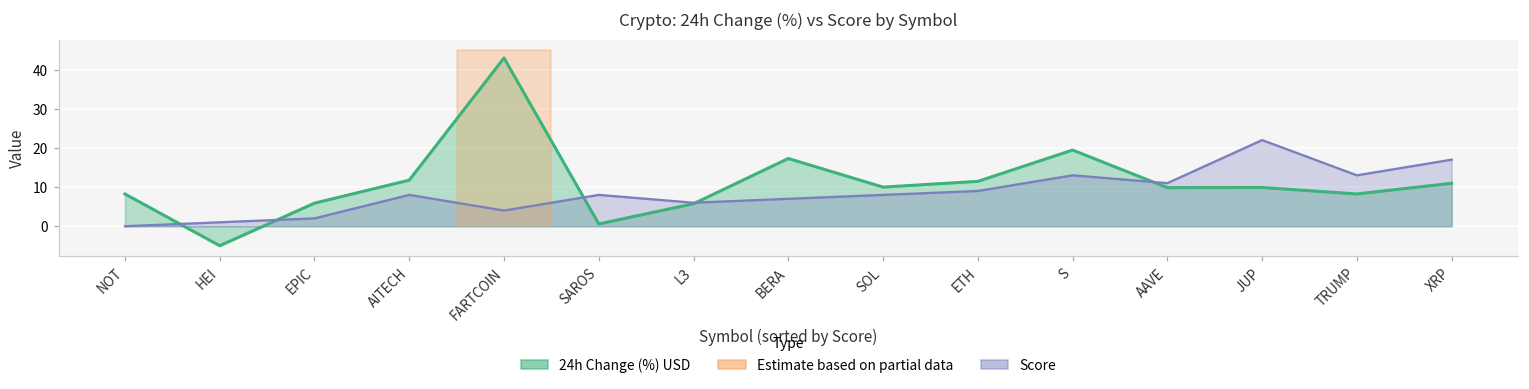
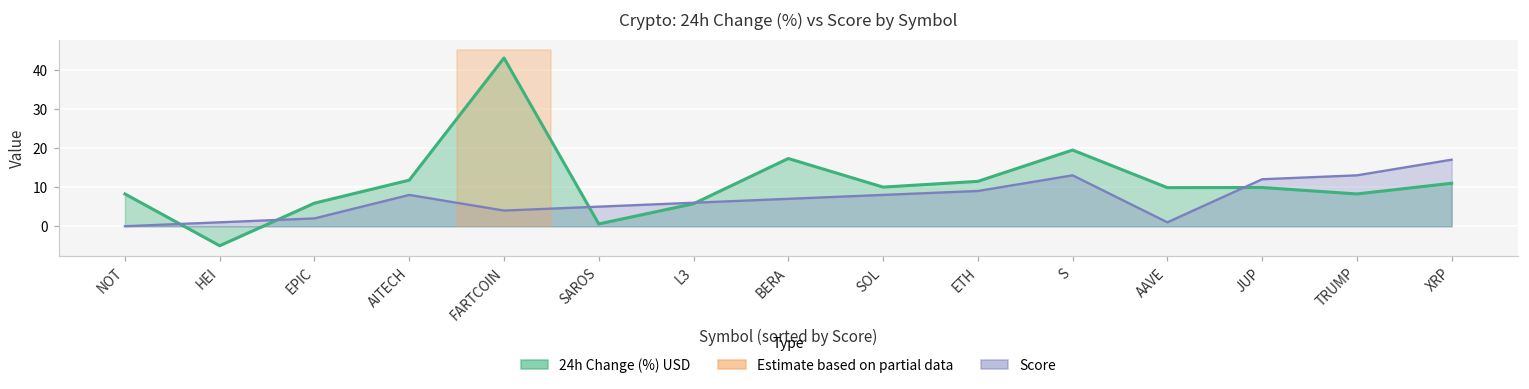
  {
    "Score": {
      "NOT": 0,
      "HEI": 1,
      "EPIC": 2,
      "AITECH": 8,
      "FARTCOIN": 4,
-     "SAROS": 8,
+     "SAROS": 5,
      "BERA": 7,
      "SOL": 8,
      "ETH": 9,
      "S": 13,
-     "AAVE": 11,
-     "JUP": 22,
+     "AAVE": 1,
+     "JUP": 12,
      "TRUMP": 13,
      "XRP": 17
    }
  }
